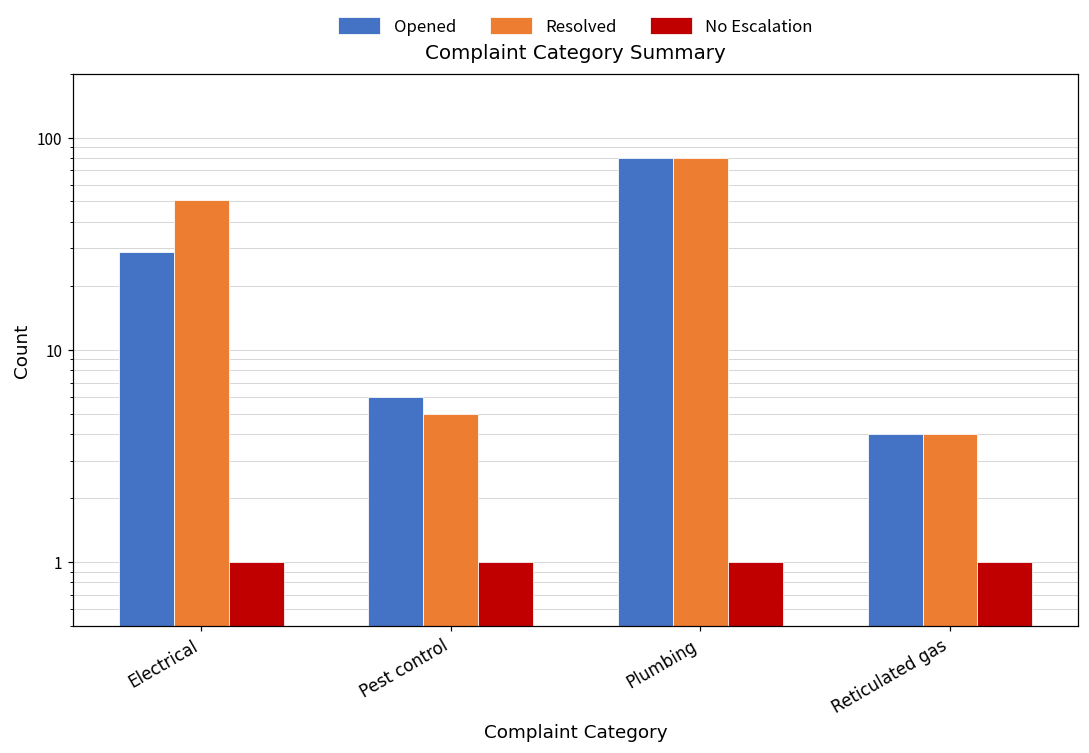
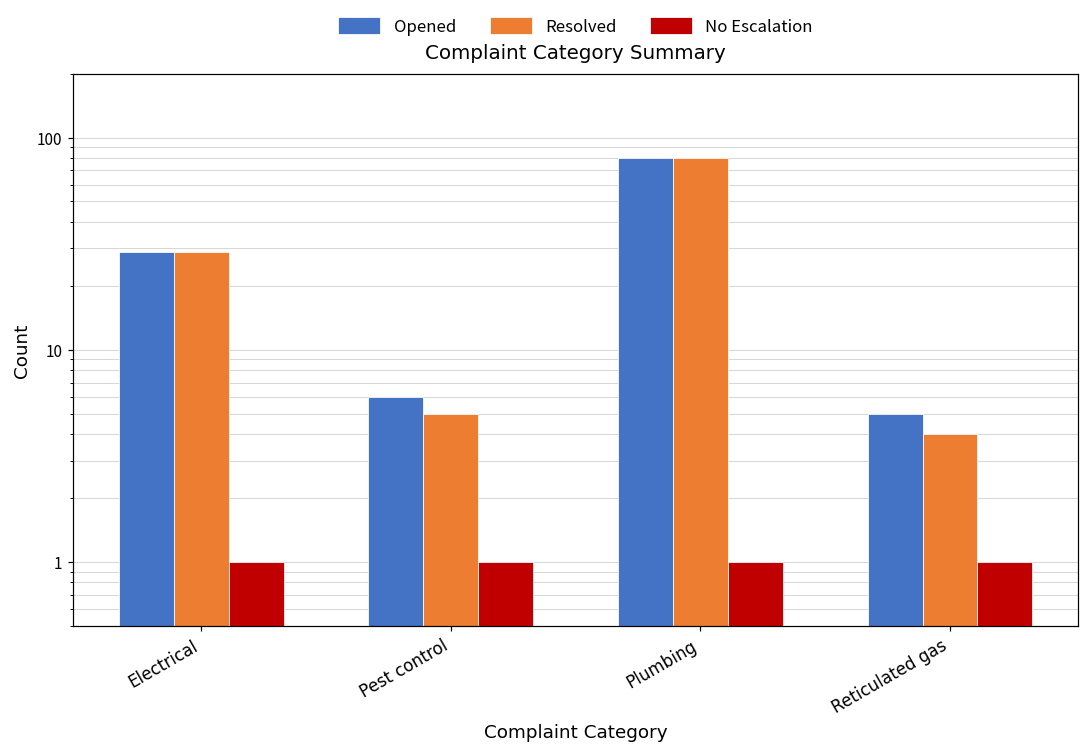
  {
    "Opened": {
      "Electrical": 29,
      "Pest control": 6,
      "Plumbing": 80,
-     "Reticulated gas": 4
+     "Reticulated gas": 5
    },
    "Resolved": {
-     "Electrical": 51,
+     "Electrical": 29,
      "Pest control": 5,
      "Plumbing": 80,
      "Reticulated gas": 4
    },
    "No Escalation": {
      "Electrical": 1,
      "Pest control": 1,
      "Plumbing": 1,
      "Reticulated gas": 1
    }
  }
